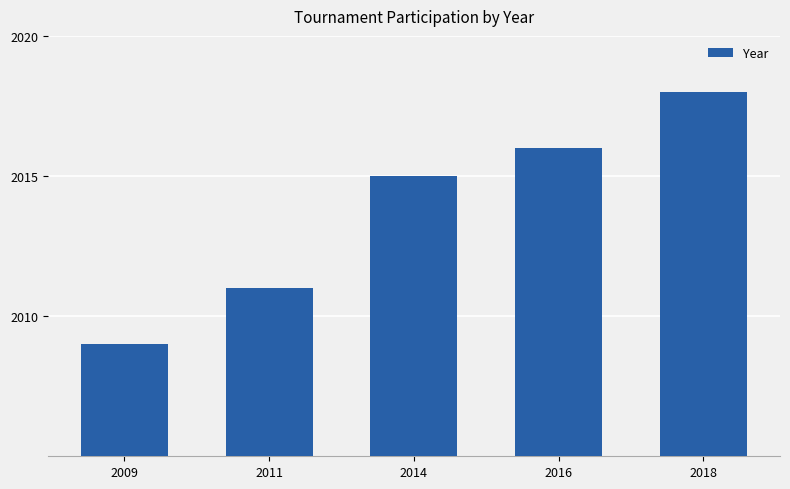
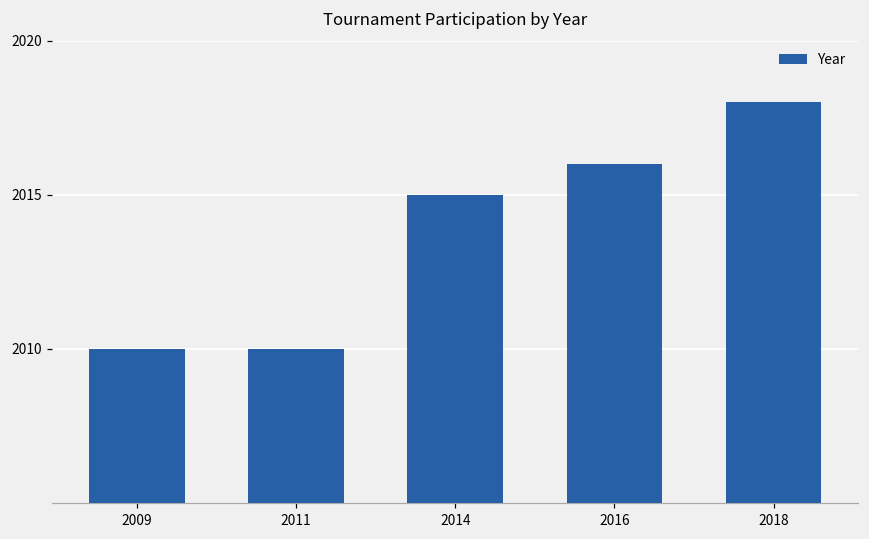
  {
-   "2009": 2009,
-   "2011": 2011,
+   "2009": 2010,
+   "2011": 2010,
    "2014": 2015,
    "2016": 2016,
    "2018": 2018
  }
